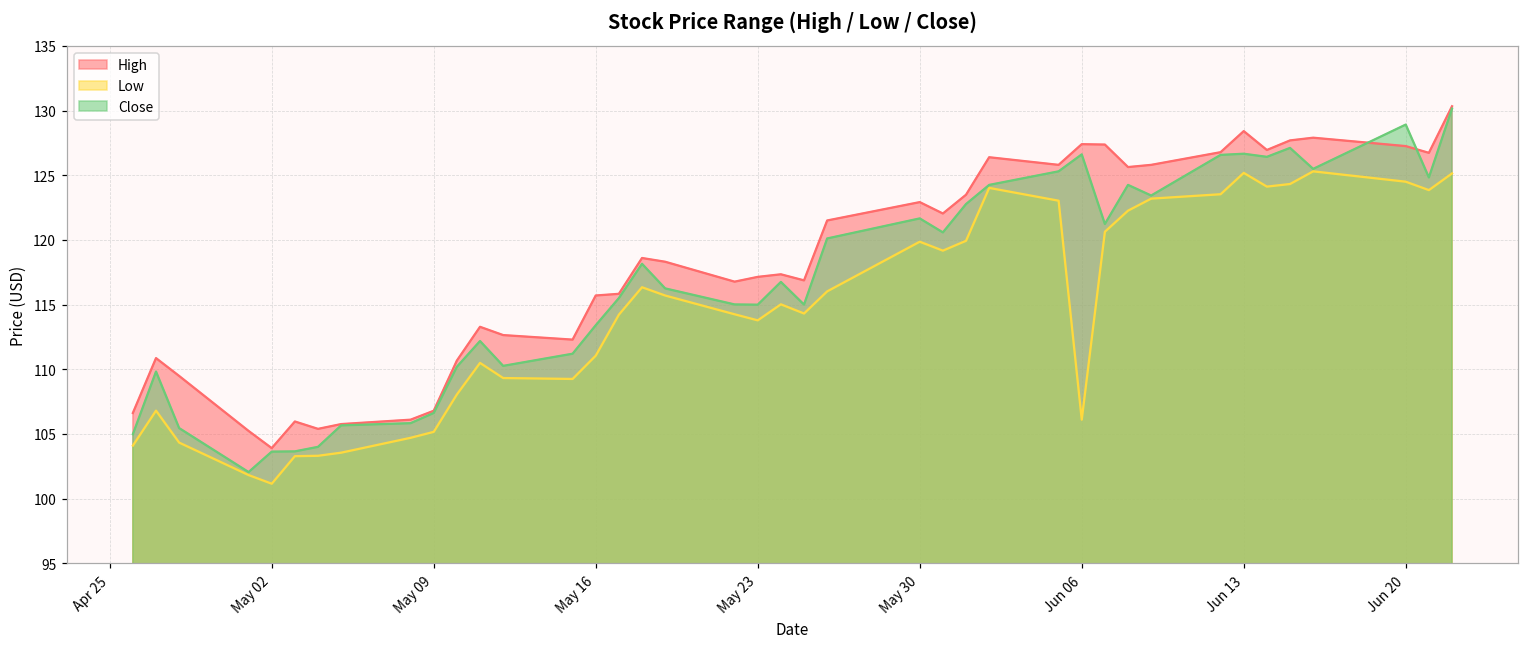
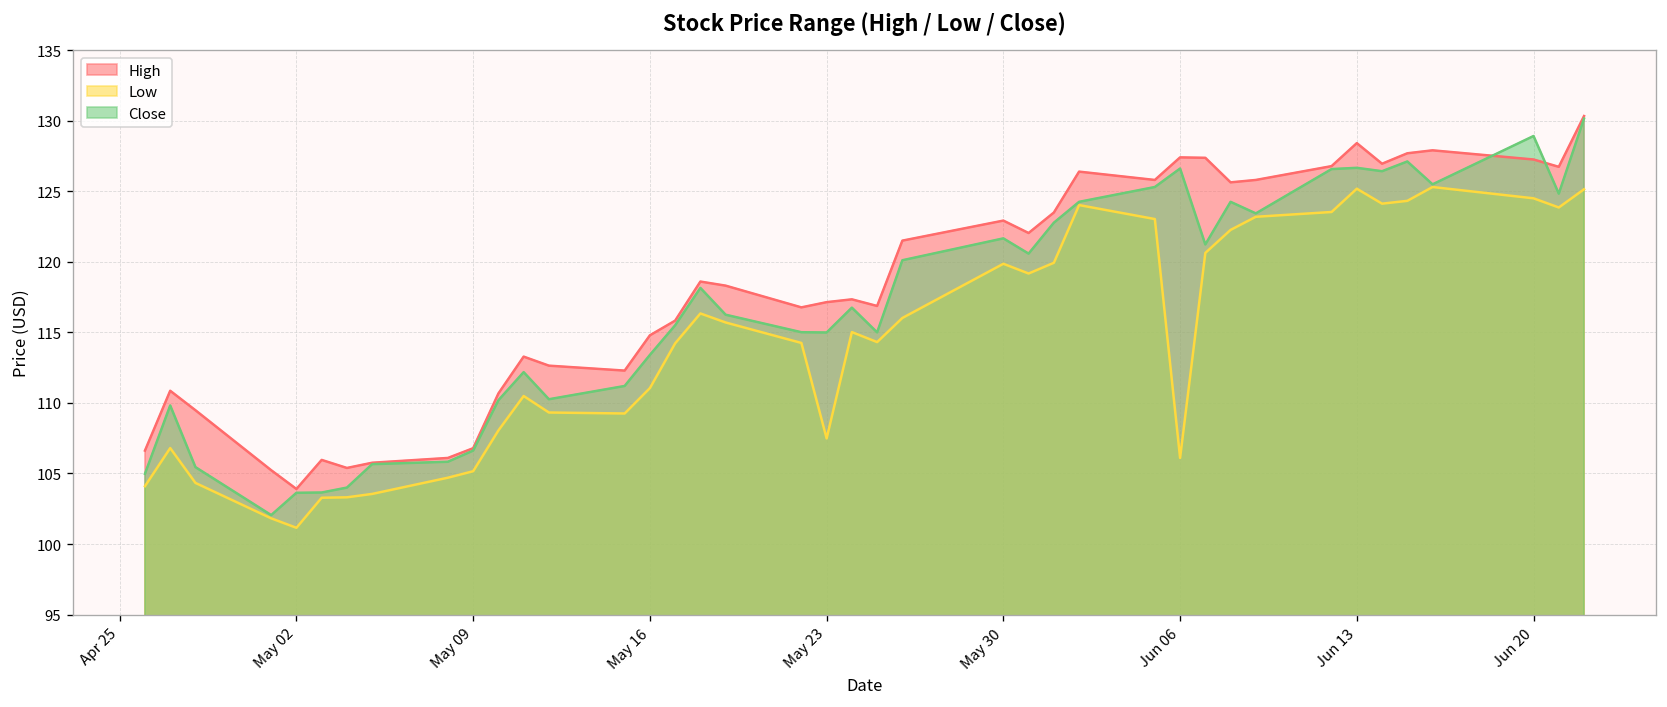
  {
    "High": {
      "May 02": 103.9,
-     "May 16": 115.7,
+     "May 16": 114.8,
      "May 23": 117.1,
      "May 30": 122.9,
      "Jun 06": 127.4,
      "Jun 13": 128.4,
      "Jun 20": 127.3
    },
    "Low": {
      "May 02": 101.2,
      "May 09": 105.2,
      "May 16": 111.1,
-     "May 23": 113.8,
+     "May 23": 107.5,
      "May 30": 119.9,
      "Jun 06": 106.1,
      "Jun 13": 125.2,
      "Jun 20": 124.5
    },
    "Close": {
      "May 02": 103.6,
      "May 16": 113.4,
      "May 23": 115.0,
      "May 30": 121.7,
      "Jun 06": 126.6,
      "Jun 13": 126.7,
      "Jun 20": 128.9
    }
  }
